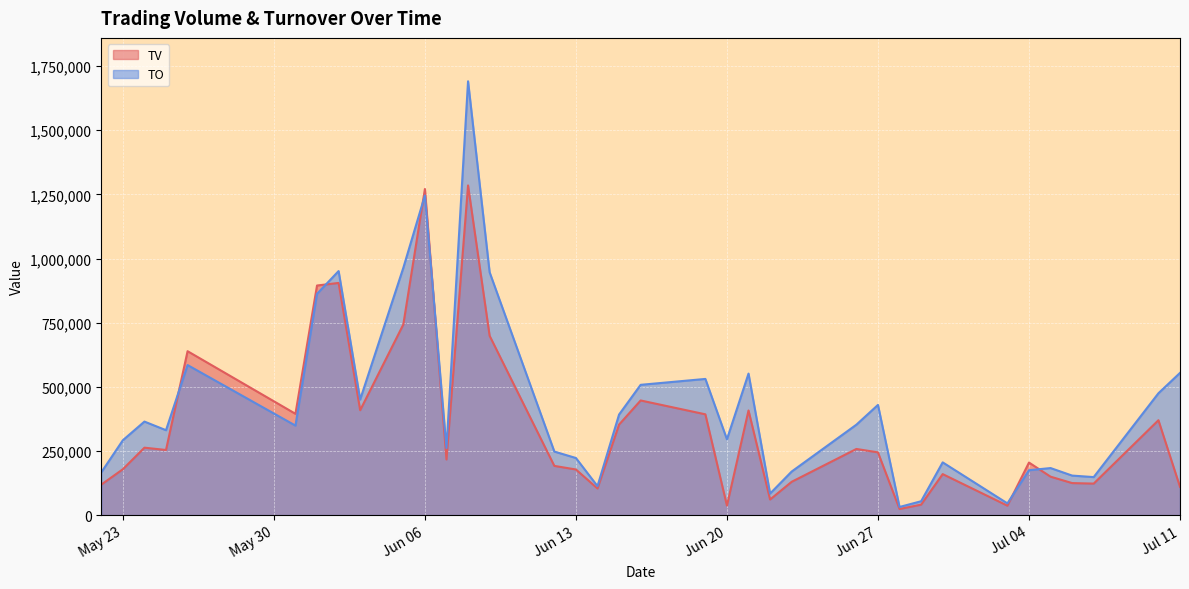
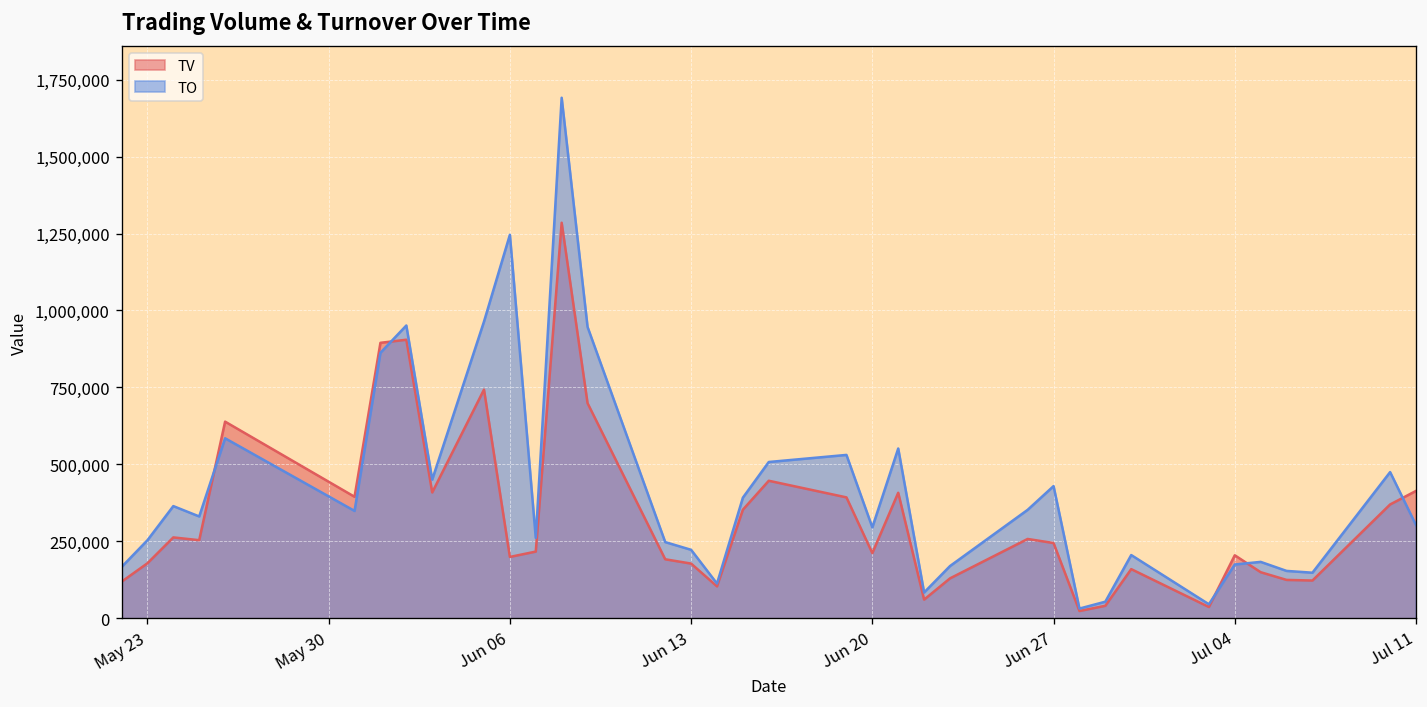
  {
    "TV": {
      "May 23": "180,000",
-     "Jun 06": "1,270,000",
+     "Jun 06": "200,000",
      "Jun 13": "180,000",
-     "Jun 20": "40,000",
+     "Jun 20": "210,000",
      "Jun 27": "240,000",
      "Jul 04": "210,000",
-     "Jul 11": "110,000"
+     "Jul 11": "410,000"
    },
    "TO": {
-     "May 23": "290,000",
+     "May 23": "250,000",
      "Jun 06": "1,250,000",
      "Jun 13": "220,000",
      "Jun 20": "300,000",
      "Jun 27": "430,000",
      "Jul 04": "180,000",
-     "Jul 11": "550,000"
+     "Jul 11": "300,000"
    }
  }
